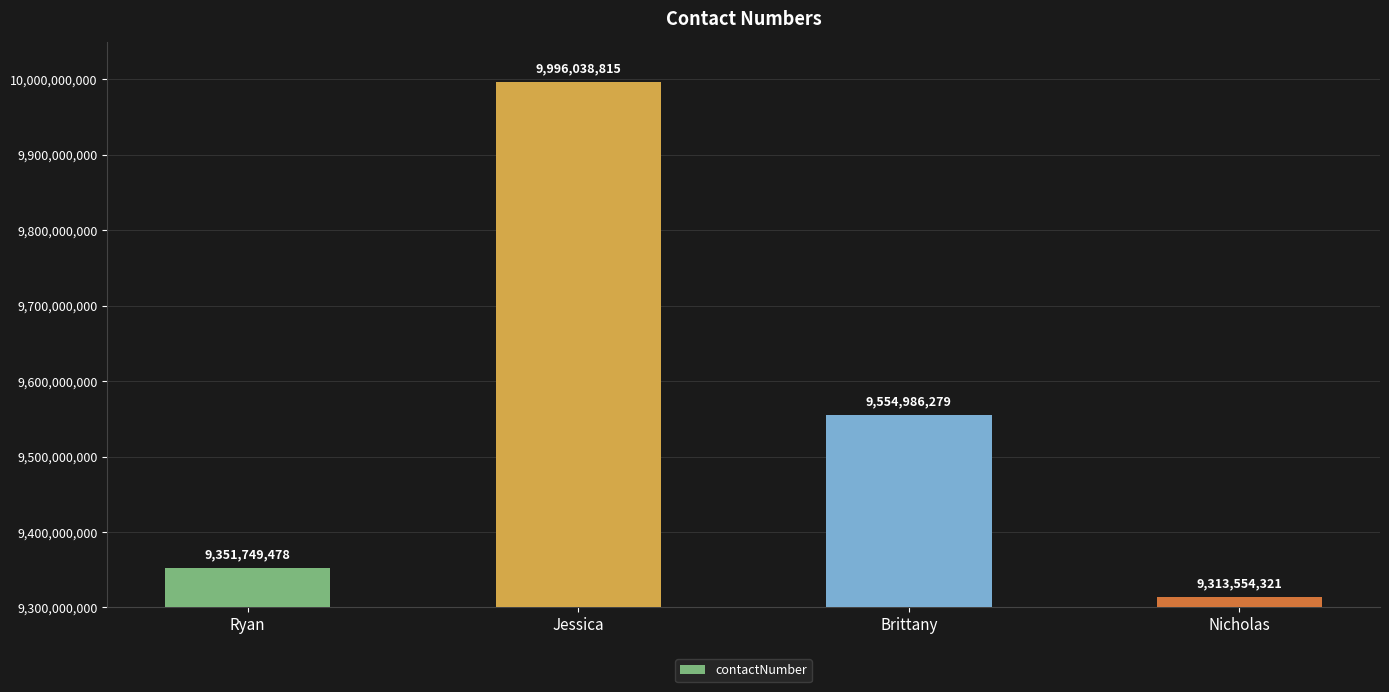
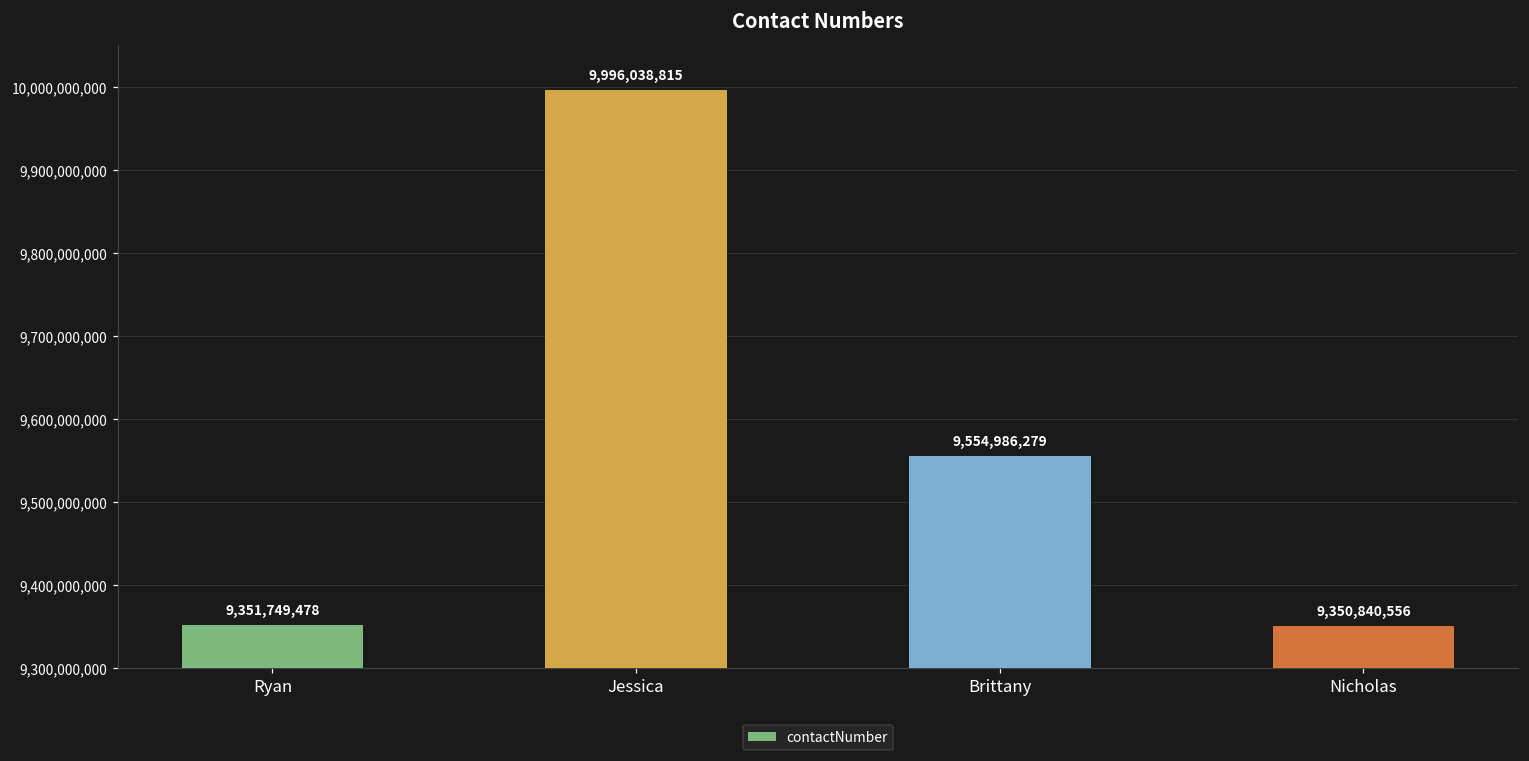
  {
    "Ryan": "9,351,749,478",
    "Jessica": "9,996,038,815",
    "Brittany": "9,554,986,279",
-   "Nicholas": "9,313,554,321"
+   "Nicholas": "9,350,840,556"
  }
